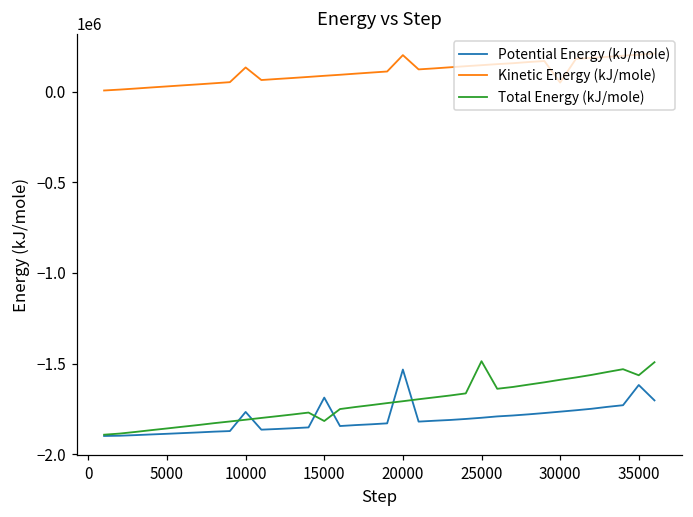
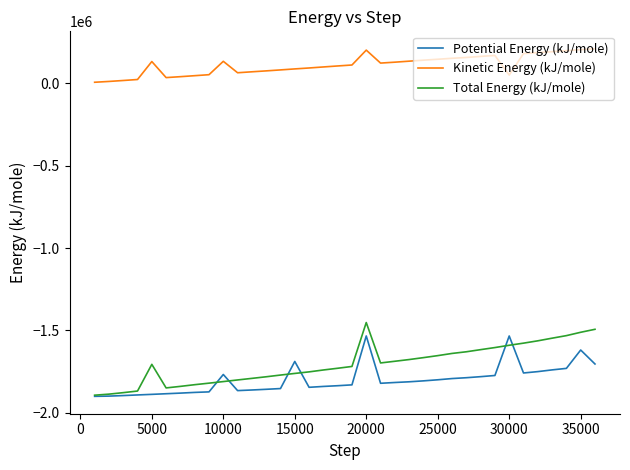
  {
    "Potential Energy (kJ/mole)": {
      "5000": -1890000,
      "10000": -1770000,
      "15000": -1690000,
      "20000": -1530000,
      "25000": -1800000,
-     "30000": -1770000,
+     "30000": -1530000,
      "35000": -1620000
    },
    "Kinetic Energy (kJ/mole)": {
-     "5000": 30000,
+     "5000": 130000,
      "10000": 130000,
      "15000": 90000,
      "20000": 200000
    },
    "Total Energy (kJ/mole)": {
-     "5000": -1860000,
+     "5000": -1710000,
      "10000": -1810000,
-     "15000": -1820000,
-     "20000": -1710000,
-     "25000": -1490000,
+     "15000": -1760000,
+     "20000": -1450000,
+     "25000": -1650000,
      "30000": -1590000,
-     "35000": -1560000
+     "35000": -1510000
    }
  }
